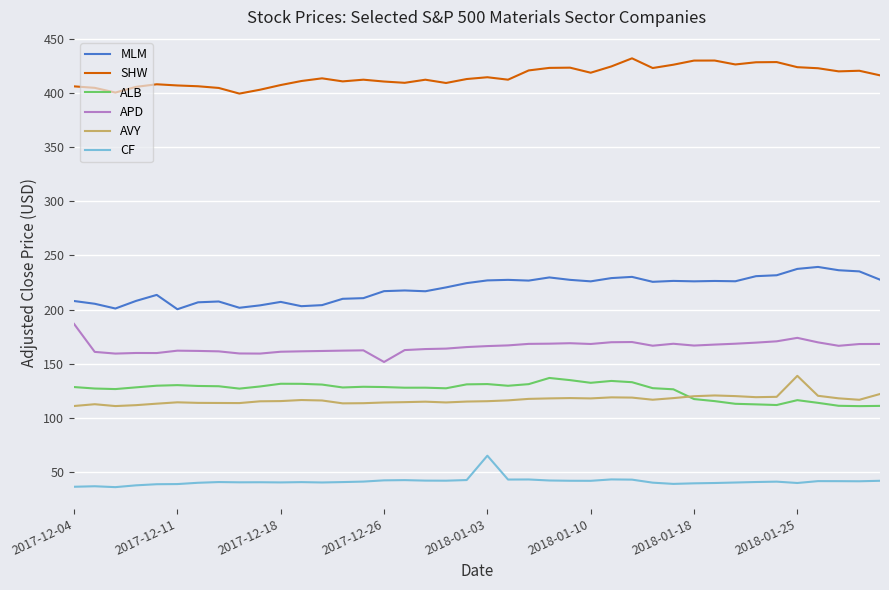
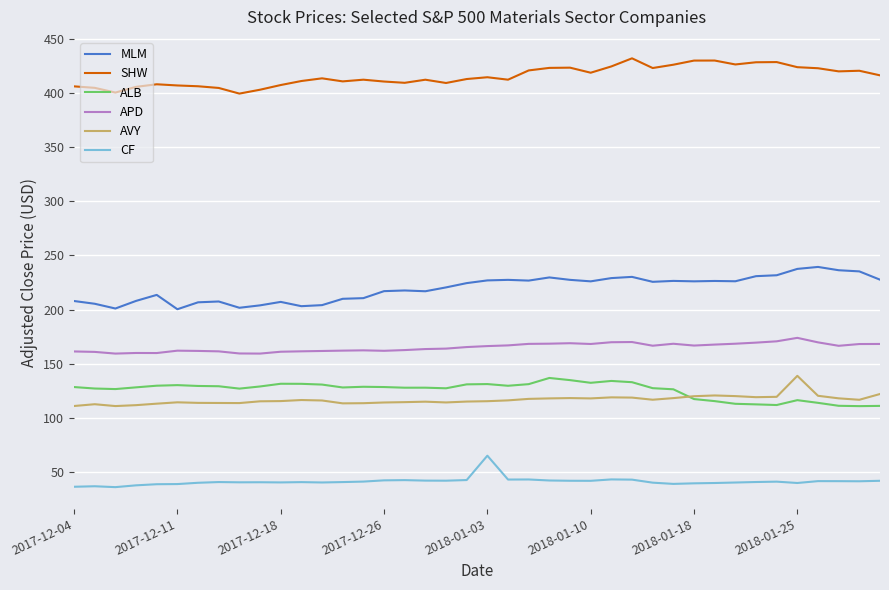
  {
    "MLM": {
      "2017-12-04": 208,
      "2017-12-11": 200,
      "2017-12-18": 207,
      "2017-12-26": 217,
      "2018-01-03": 227,
      "2018-01-10": 226,
      "2018-01-18": 226,
      "2018-01-25": 238
    },
    "SHW": {
      "2017-12-04": 406,
      "2017-12-11": 407,
      "2017-12-18": 407,
      "2017-12-26": 411,
      "2018-01-03": 414,
      "2018-01-10": 419,
      "2018-01-18": 430,
      "2018-01-25": 424
    },
    "ALB": {
      "2017-12-04": 129,
      "2017-12-11": 130,
      "2017-12-18": 132,
      "2017-12-26": 129,
      "2018-01-03": 131,
      "2018-01-10": 133,
      "2018-01-18": 118,
      "2018-01-25": 117
    },
    "APD": {
-     "2017-12-04": 187,
+     "2017-12-04": 161,
      "2017-12-11": 162,
      "2017-12-18": 161,
-     "2017-12-26": 152,
+     "2017-12-26": 162,
      "2018-01-03": 166,
      "2018-01-10": 168,
      "2018-01-18": 167,
      "2018-01-25": 174
    },
    "AVY": {
      "2017-12-04": 111,
      "2017-12-11": 115,
      "2017-12-18": 116,
      "2017-12-26": 114,
      "2018-01-03": 116,
      "2018-01-10": 118,
      "2018-01-18": 120,
      "2018-01-25": 139
    },
    "CF": {
      "2017-12-04": 37,
      "2017-12-11": 39,
      "2017-12-18": 41,
      "2017-12-26": 43,
      "2018-01-03": 65,
      "2018-01-10": 42,
      "2018-01-18": 40,
      "2018-01-25": 40
    }
  }
